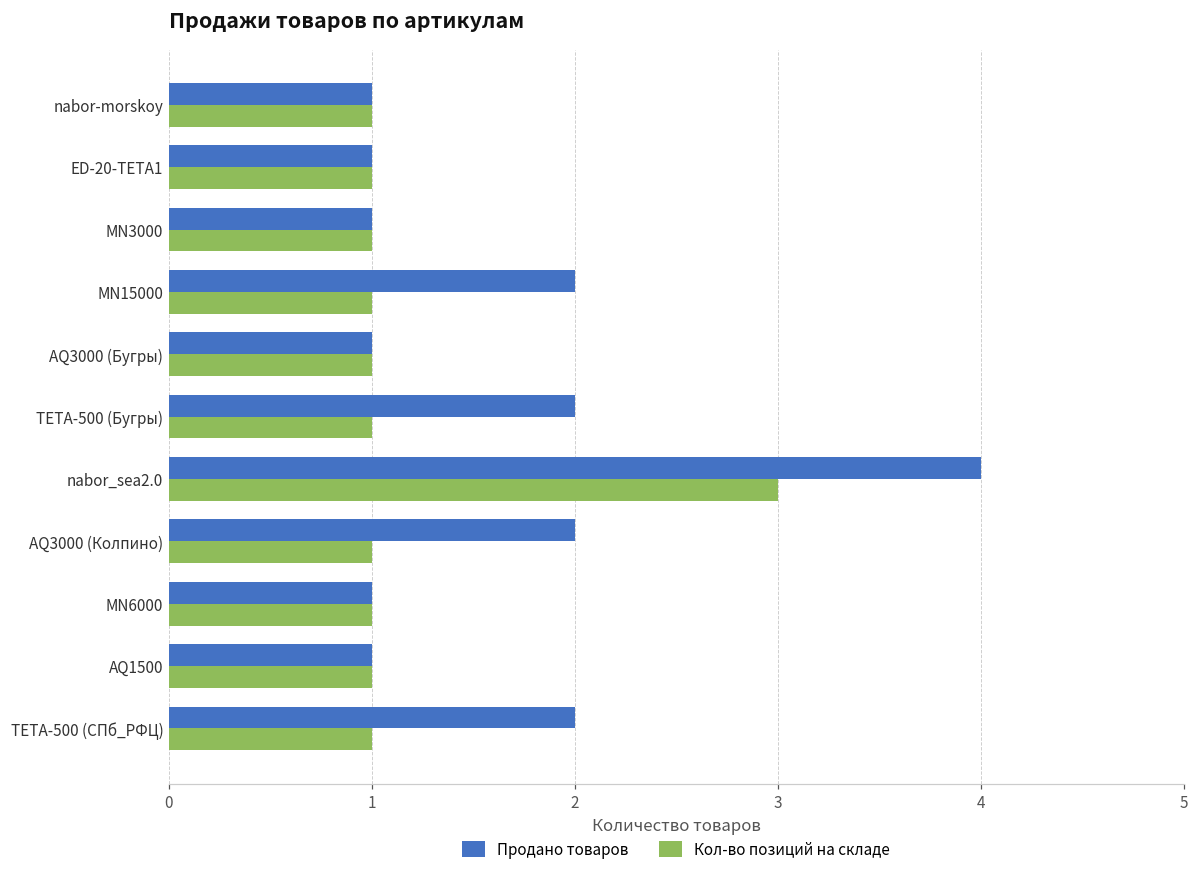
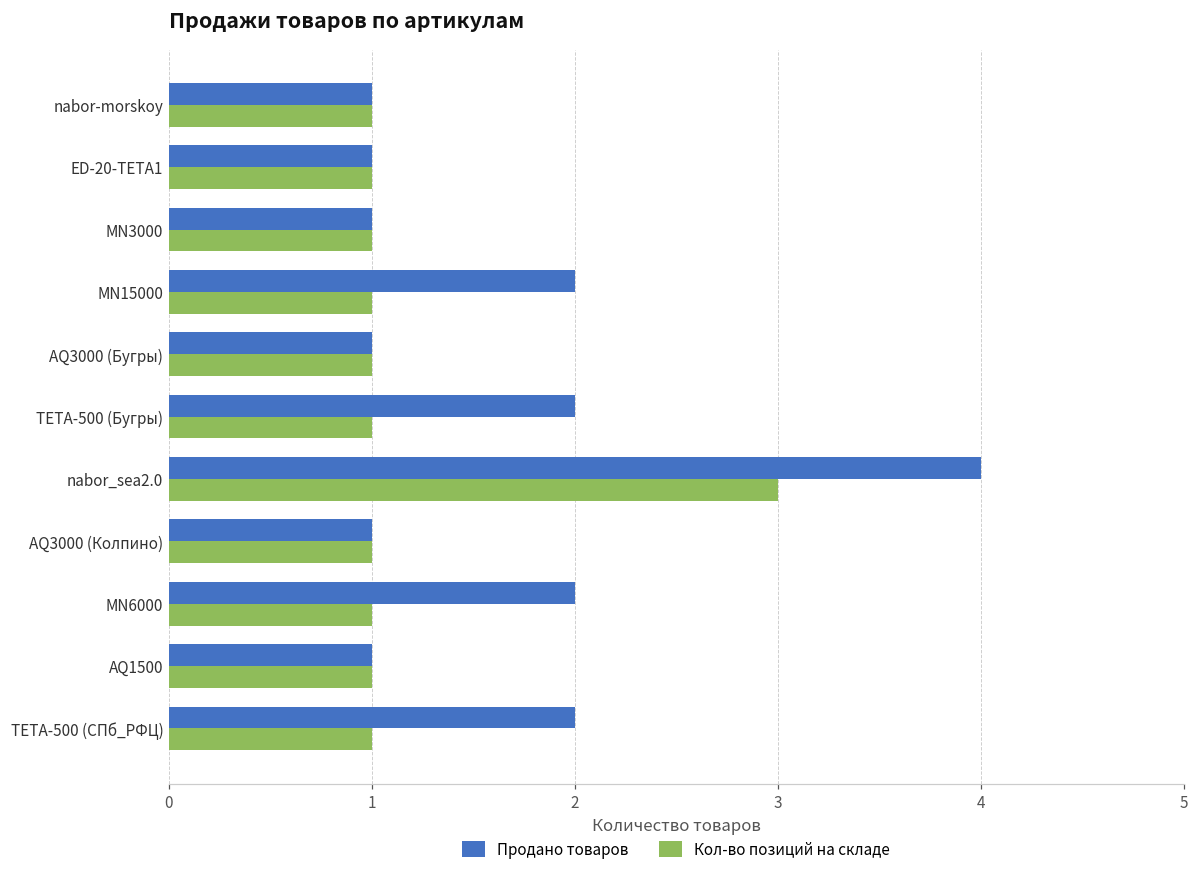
  {
    "Продано товаров": {
      "nabor-morskoy": 1,
      "ED-20-TETA1": 1,
      "MN3000": 1,
      "MN15000": 2,
      "AQ3000 (Бугры)": 1,
      "TETA-500 (Бугры)": 2,
      "nabor_sea2.0": 4,
-     "AQ3000 (Колпино)": 2,
-     "MN6000": 1,
+     "AQ3000 (Колпино)": 1,
+     "MN6000": 2,
      "AQ1500": 1,
      "TETA-500 (СПб_РФЦ)": 2
    },
    "Кол-во позиций на складе": {
      "nabor-morskoy": 1,
      "ED-20-TETA1": 1,
      "MN3000": 1,
      "MN15000": 1,
      "AQ3000 (Бугры)": 1,
      "TETA-500 (Бугры)": 1,
      "nabor_sea2.0": 3,
      "AQ3000 (Колпино)": 1,
      "MN6000": 1,
      "AQ1500": 1,
      "TETA-500 (СПб_РФЦ)": 1
    }
  }
